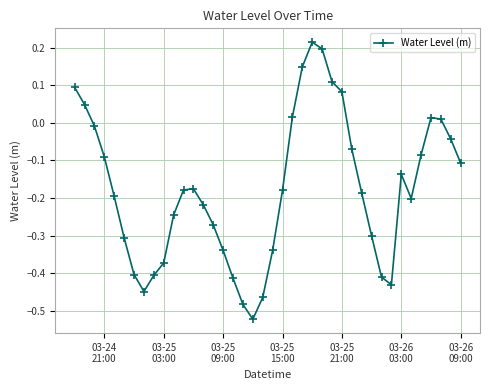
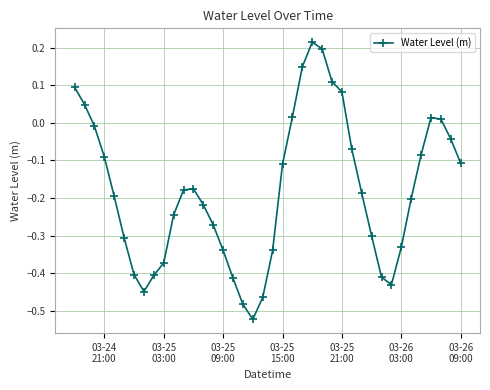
  {
    "03-24 21:00": -0.09,
    "03-25 03:00": -0.37,
    "03-25 09:00": -0.34,
-   "03-25 15:00": -0.18,
+   "03-25 15:00": -0.11,
    "03-25 21:00": 0.08,
-   "03-26 03:00": -0.14,
+   "03-26 03:00": -0.33,
    "03-26 09:00": -0.11
  }
